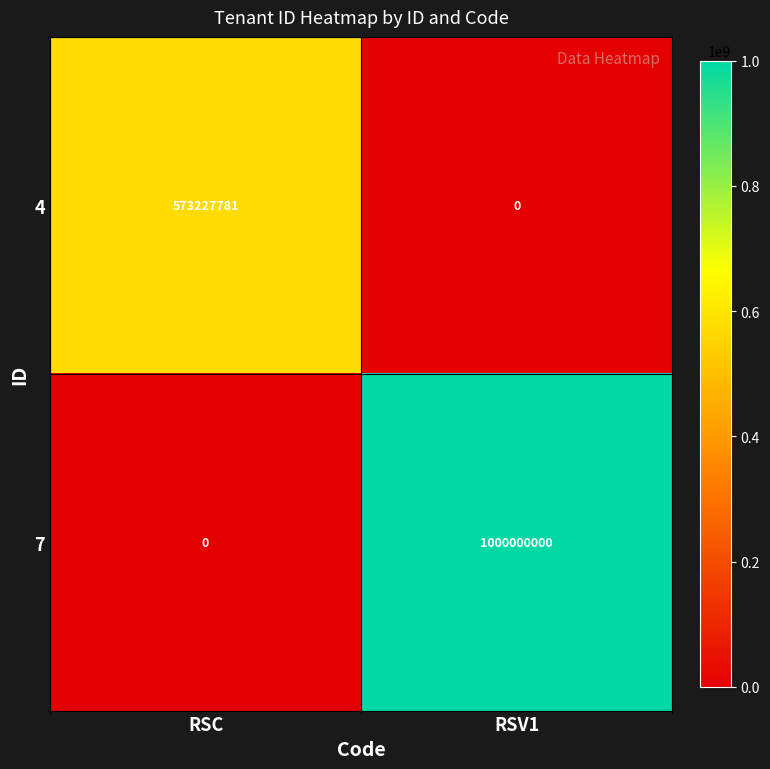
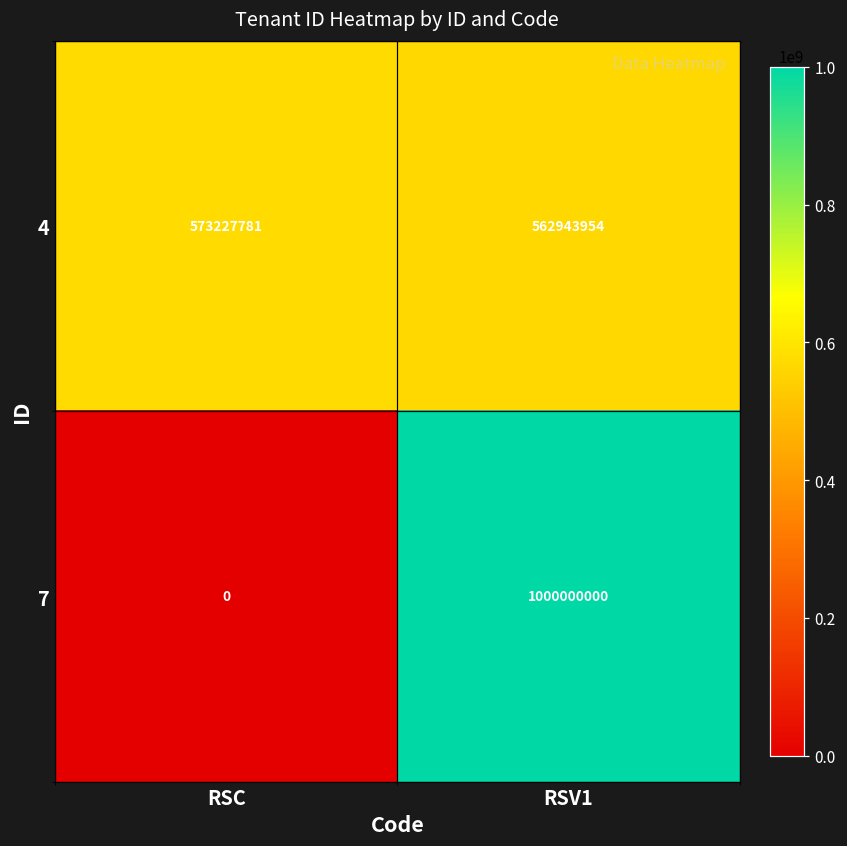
  {
    "4": {
      "RSC": 573227781,
-     "RSV1": 0
+     "RSV1": 562943954
    },
    "7": {
      "RSC": 0,
      "RSV1": 1000000000
    }
  }
